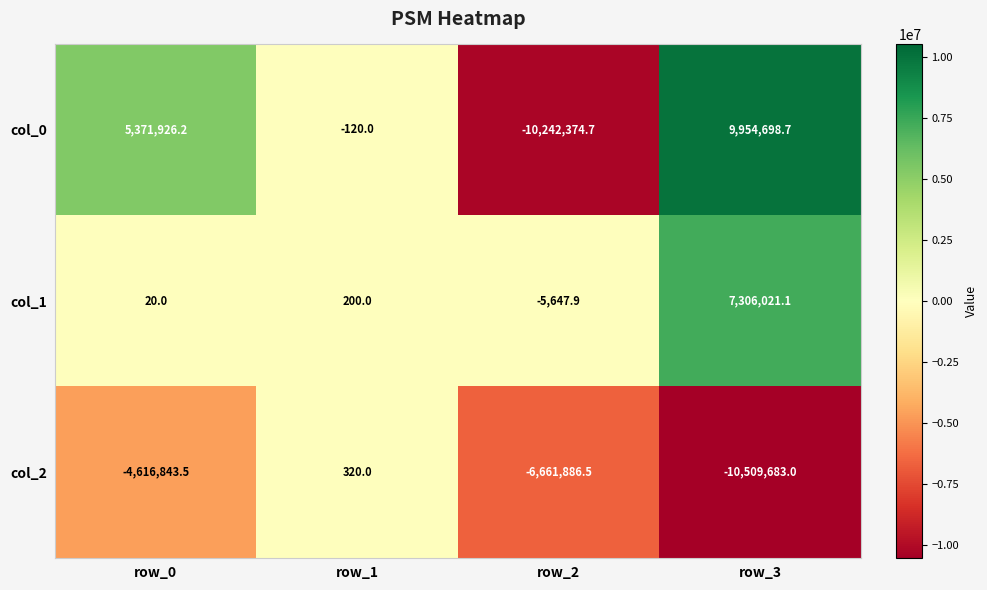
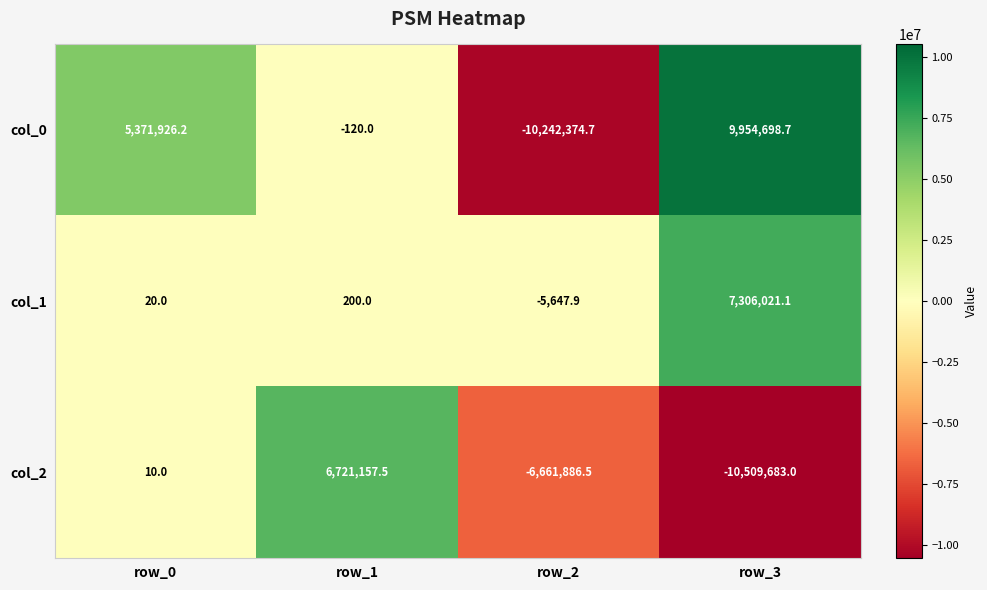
  {
    "col_0": {
      "row_0": "5,371,926.2",
      "row_1": "-120.0",
      "row_2": "-10,242,374.7",
      "row_3": "9,954,698.7"
    },
    "col_1": {
      "row_0": "20.0",
      "row_1": "200.0",
      "row_2": "-5,647.9",
      "row_3": "7,306,021.1"
    },
    "col_2": {
-     "row_0": "-4,616,843.5",
-     "row_1": "320.0",
+     "row_0": "10.0",
+     "row_1": "6,721,157.5",
      "row_2": "-6,661,886.5",
      "row_3": "-10,509,683.0"
    }
  }
